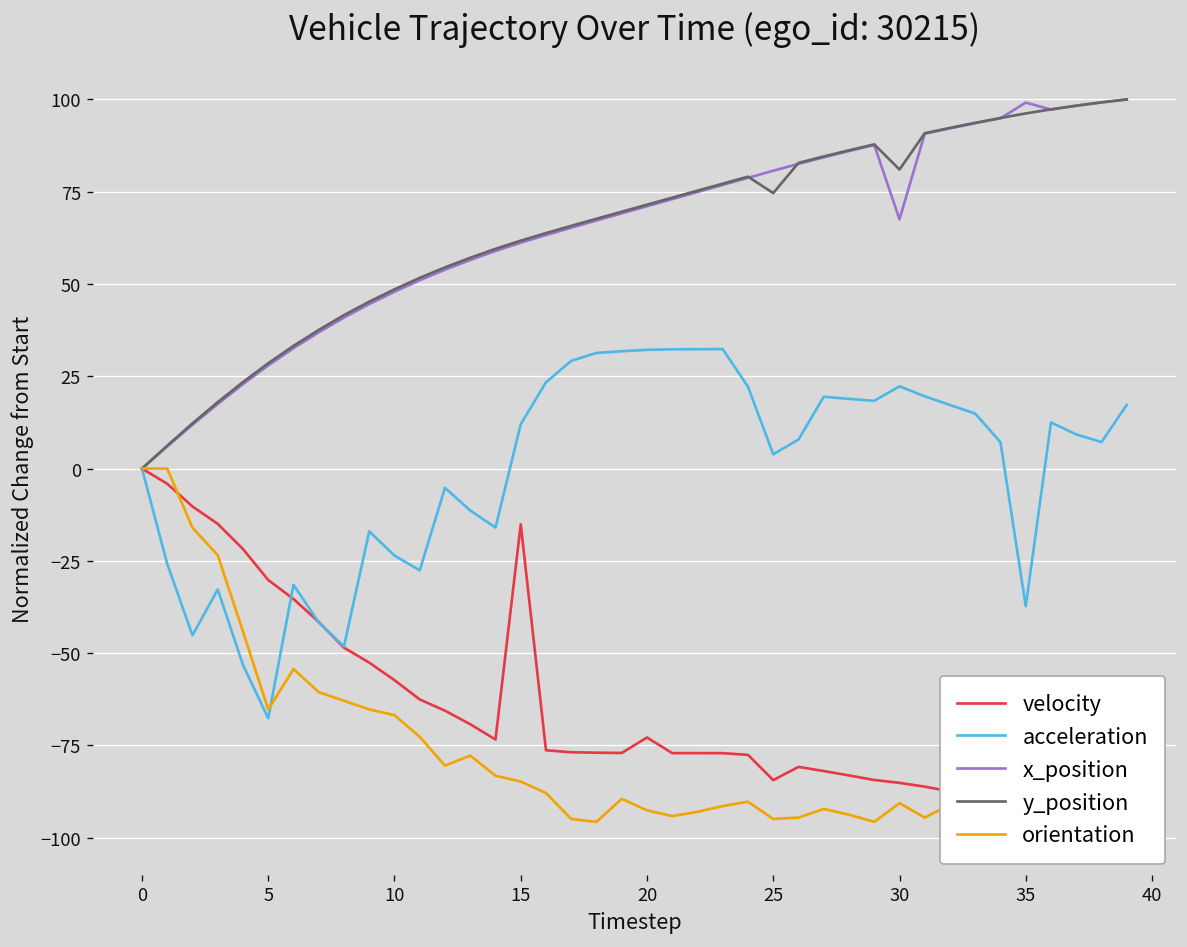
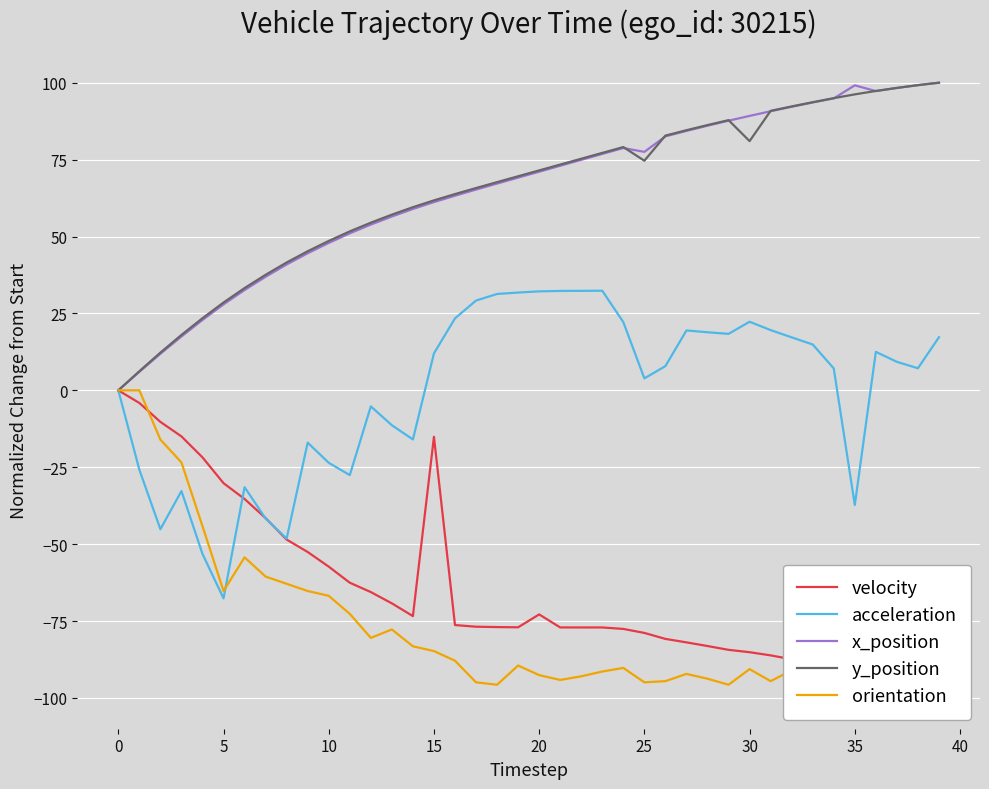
  {
    "velocity": {
      "5": -30,
      "10": -57,
      "15": -15,
      "20": -73,
-     "25": -84,
+     "25": -79,
      "30": -85
    },
    "acceleration": {
      "5": -68,
      "10": -24,
      "15": 12,
      "20": 32,
      "25": 4,
      "30": 22,
      "35": -37
    },
    "x_position": {
-     "25": 81,
-     "30": 68,
+     "25": 78,
+     "30": 89,
      "35": 99
    },
    "y_position": {
      "25": 75,
      "30": 81,
      "35": 96
    },
    "orientation": {
      "5": -65,
      "10": -67,
      "15": -85,
      "20": -93,
      "25": -95,
      "30": -91
    }
  }
